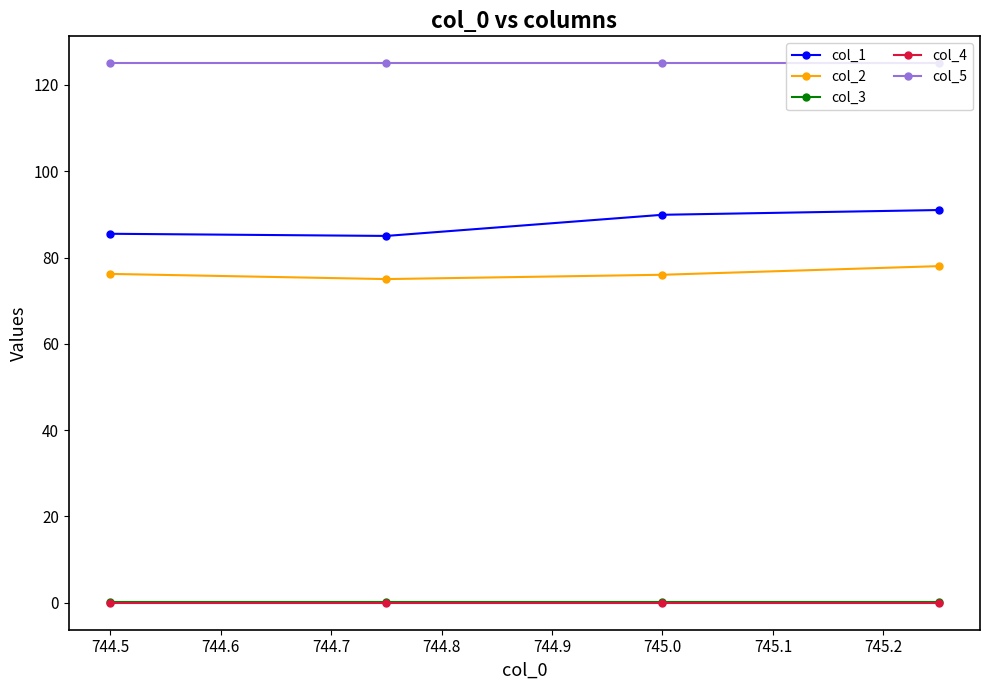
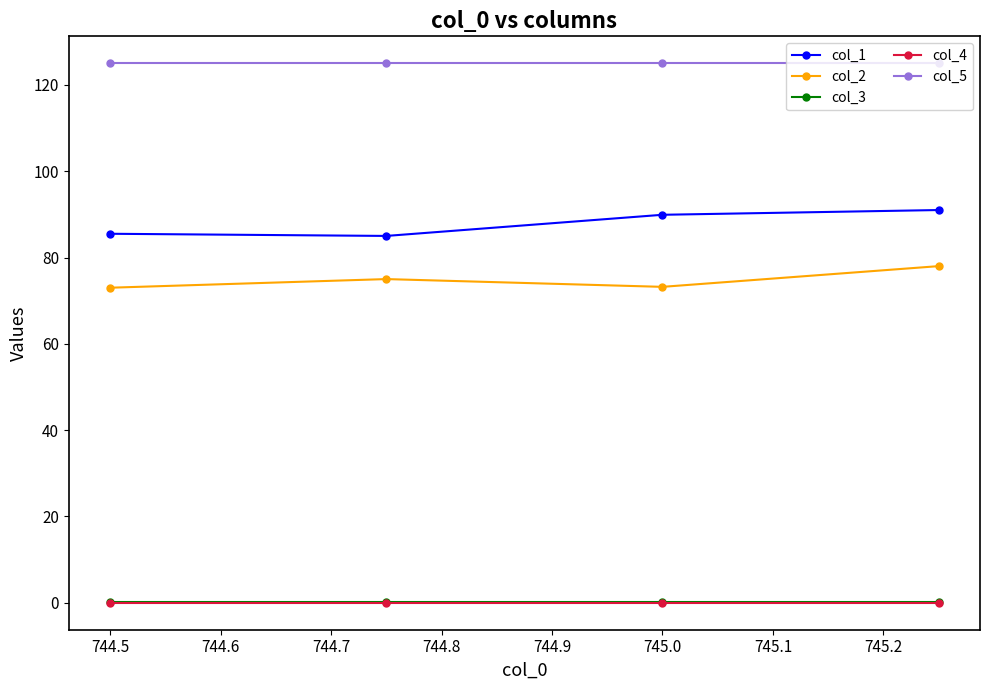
  {
    "col_1": {
      "744.5": 86,
      "745.0": 90
    },
    "col_2": {
-     "744.5": 76,
-     "745.0": 76
+     "744.5": 73,
+     "745.0": 73
    },
    "col_5": {
      "744.5": 125,
      "745.0": 125
    }
  }
